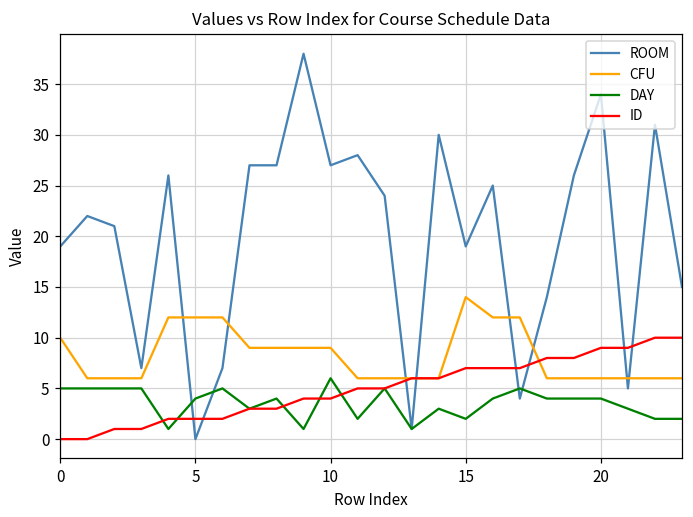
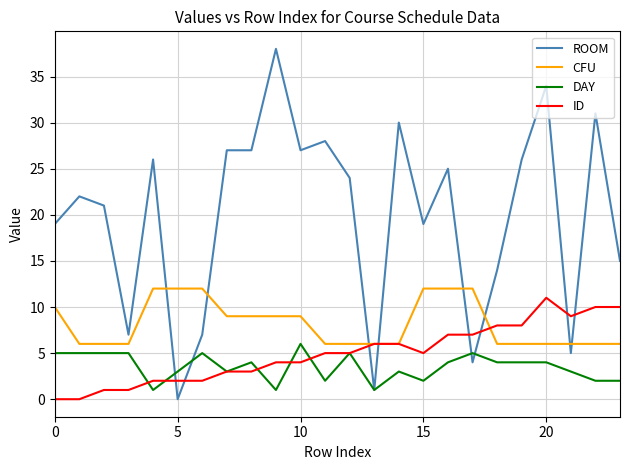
  {
    "ROOM": {
      "0": 19,
      "5": 0,
      "10": 27,
      "15": 19
    },
    "CFU": {
      "0": 10,
      "5": 12,
      "10": 9,
-     "15": 14,
+     "15": 12,
      "20": 6
    },
    "DAY": {
      "0": 5,
-     "5": 4,
+     "5": 3,
      "10": 6,
      "15": 2,
      "20": 4
    },
    "ID": {
      "0": 0,
      "5": 2,
      "10": 4,
-     "15": 7,
-     "20": 9
+     "15": 5,
+     "20": 11
    }
  }
